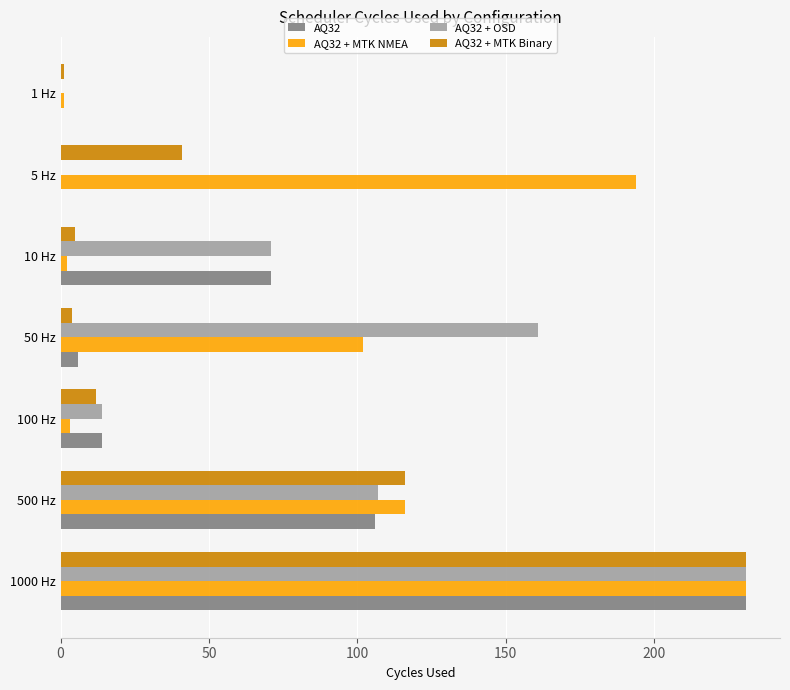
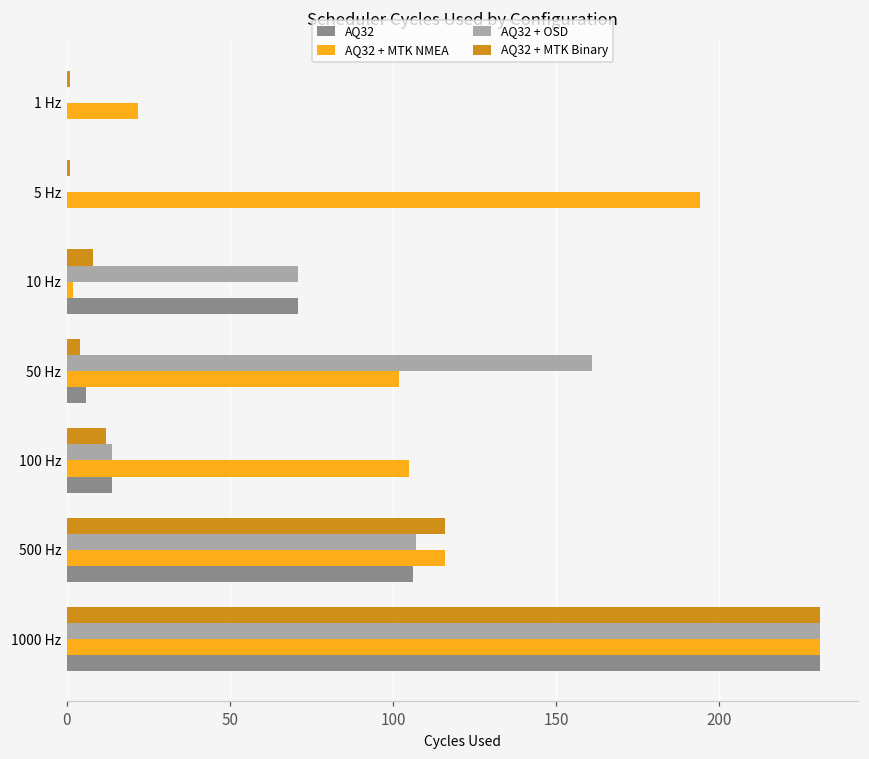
  {
    "AQ32 + MTK NMEA": {
-     "1 Hz": 1,
+     "1 Hz": 22,
      "5 Hz": 194,
      "10 Hz": 2,
      "50 Hz": 102,
-     "100 Hz": 3,
+     "100 Hz": 105,
      "500 Hz": 116,
      "1000 Hz": 231
    },
    "AQ32 + MTK Binary": {
      "1 Hz": 1,
-     "5 Hz": 41,
-     "10 Hz": 5,
+     "5 Hz": 1,
+     "10 Hz": 8,
      "50 Hz": 4,
      "100 Hz": 12,
      "500 Hz": 116,
      "1000 Hz": 231
    }
  }
